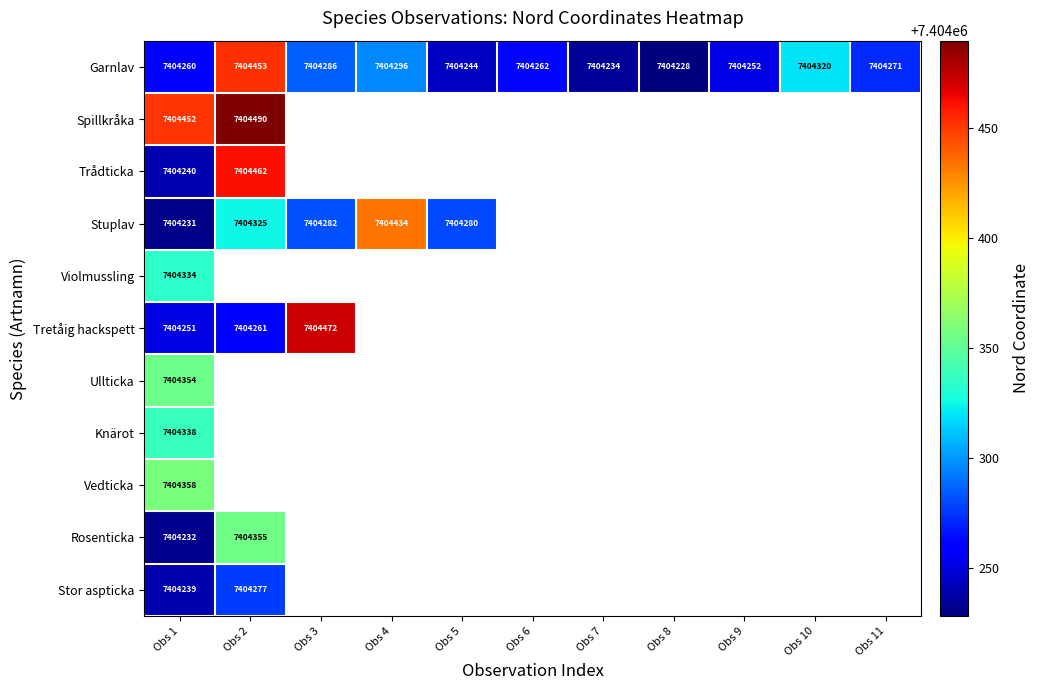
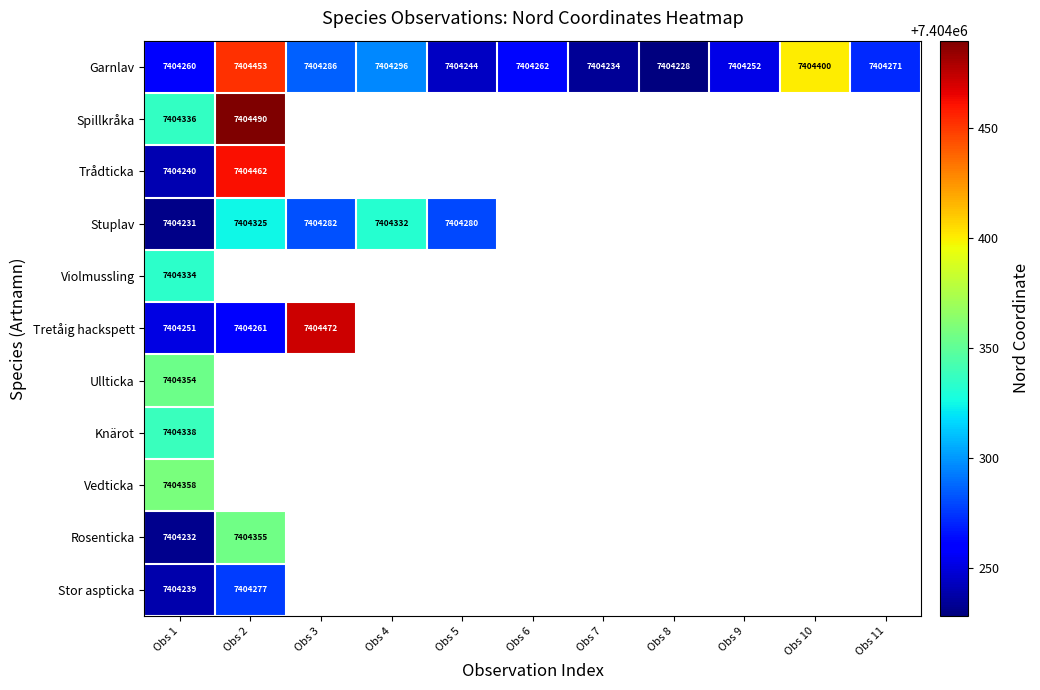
  {
    "Garnlav": {
      "Obs 1": 7404260,
      "Obs 2": 7404453,
      "Obs 3": 7404286,
      "Obs 4": 7404296,
      "Obs 5": 7404244,
      "Obs 6": 7404262,
      "Obs 7": 7404234,
      "Obs 8": 7404228,
      "Obs 9": 7404252,
-     "Obs 10": 7404320,
+     "Obs 10": 7404400,
      "Obs 11": 7404271
    },
    "Spillkråka": {
-     "Obs 1": 7404452,
+     "Obs 1": 7404336,
      "Obs 2": 7404490
    },
    "Trådticka": {
      "Obs 1": 7404240,
      "Obs 2": 7404462
    },
    "Stuplav": {
      "Obs 1": 7404231,
      "Obs 2": 7404325,
      "Obs 3": 7404282,
-     "Obs 4": 7404434,
+     "Obs 4": 7404332,
      "Obs 5": 7404280
    },
    "Violmussling": {
      "Obs 1": 7404334
    },
    "Tretåig hackspett": {
      "Obs 1": 7404251,
      "Obs 2": 7404261,
      "Obs 3": 7404472
    },
    "Ullticka": {
      "Obs 1": 7404354
    },
    "Knärot": {
      "Obs 1": 7404338
    },
    "Vedticka": {
      "Obs 1": 7404358
    },
    "Rosenticka": {
      "Obs 1": 7404232,
      "Obs 2": 7404355
    },
    "Stor aspticka": {
      "Obs 1": 7404239,
      "Obs 2": 7404277
    }
  }
